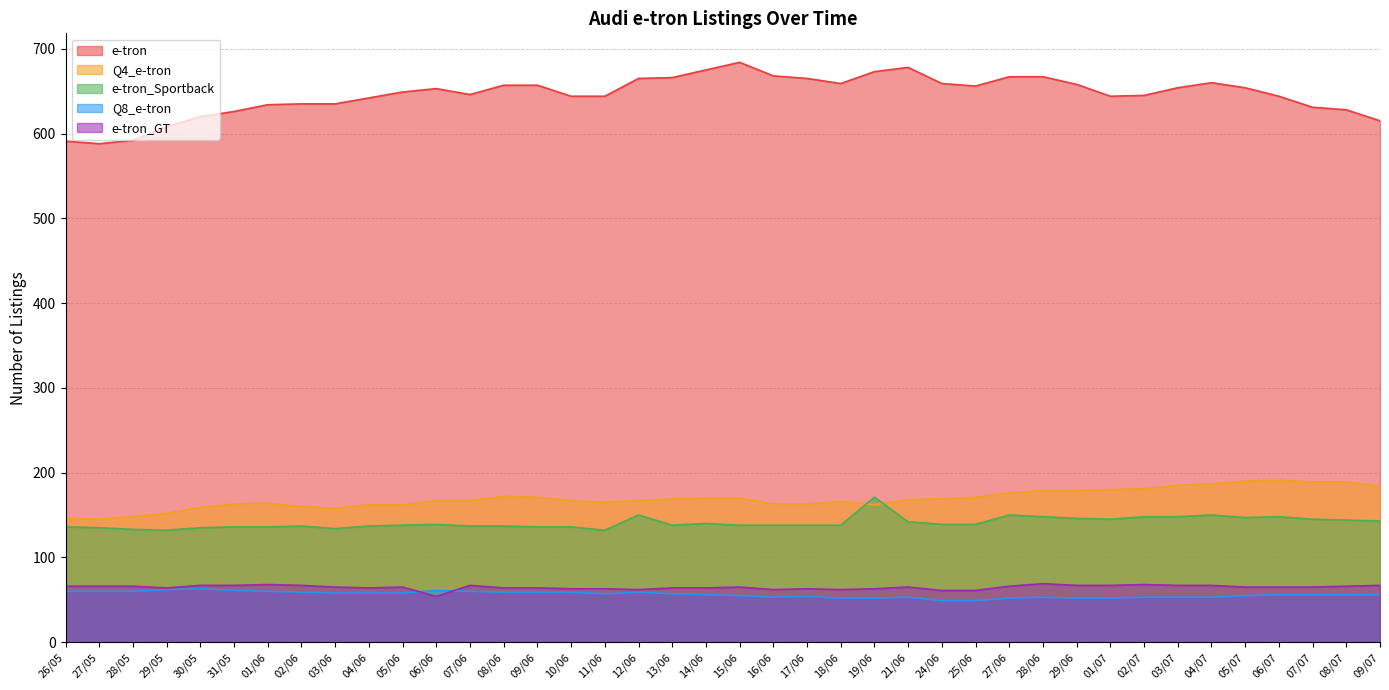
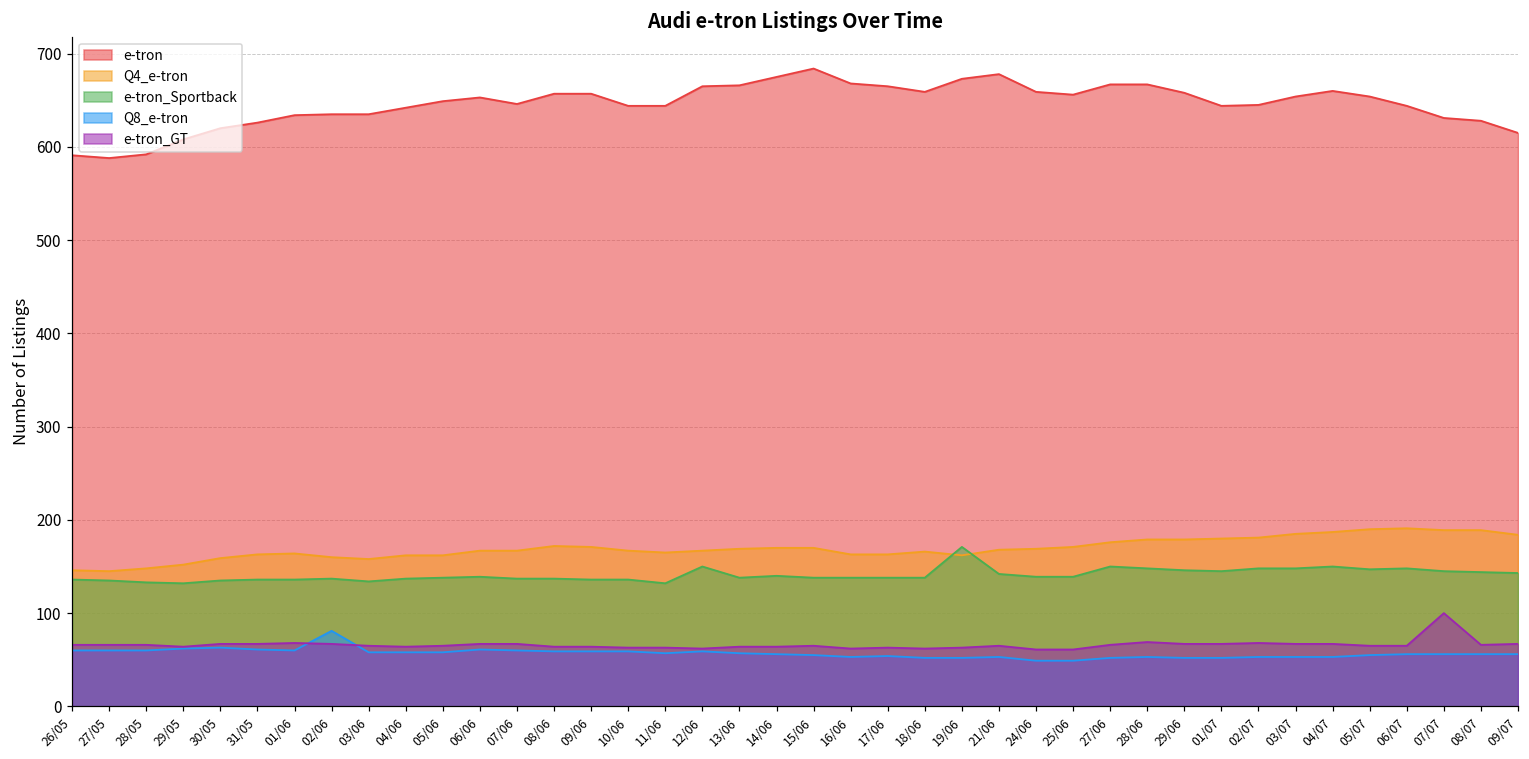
  {
    "e-tron": {
      "26/05": 590,
      "27/05": 590,
      "28/05": 590,
      "31/05": 630,
      "01/06": 630,
      "02/06": 640,
      "03/06": 640,
      "04/06": 640,
      "05/06": 650,
      "06/06": 650,
      "07/06": 650,
      "08/06": 660,
      "09/06": 660,
      "10/06": 640,
      "11/06": 640,
      "12/06": 670,
      "13/06": 670,
      "14/06": 680,
      "15/06": 680,
      "16/06": 670,
      "17/06": 670,
      "18/06": 660,
      "19/06": 670,
      "21/06": 680,
      "24/06": 660,
      "25/06": 660,
      "27/06": 670,
      "28/06": 670,
      "29/06": 660,
      "01/07": 640,
      "02/07": 650,
      "03/07": 650,
      "04/07": 660,
      "05/07": 650,
      "06/07": 640,
      "07/07": 630,
      "08/07": 630,
      "09/07": 620
    },
    "Q4_e-tron": {
      "26/05": 150,
      "27/05": 150,
      "28/05": 150,
      "29/05": 150,
      "30/05": 160,
      "31/05": 160,
      "01/06": 160,
      "02/06": 160,
      "03/06": 160,
      "04/06": 160,
      "05/06": 160,
      "06/06": 170,
      "07/06": 170,
      "08/06": 170,
      "09/06": 170,
      "10/06": 170,
      "11/06": 170,
      "12/06": 170,
      "13/06": 170,
      "14/06": 170,
      "15/06": 170,
      "16/06": 160,
      "17/06": 160,
      "18/06": 170,
      "19/06": 160,
      "21/06": 170,
      "24/06": 170,
      "25/06": 170,
      "27/06": 180,
      "28/06": 180,
      "29/06": 180,
      "01/07": 180,
      "02/07": 180,
      "03/07": 190,
      "04/07": 190,
      "05/07": 190,
      "06/07": 190,
      "07/07": 190,
      "08/07": 190,
      "09/07": 180
    },
    "e-tron_Sportback": {
      "26/05": 140,
      "27/05": 140,
      "28/05": 130,
      "29/05": 130,
      "30/05": 140,
      "31/05": 140,
      "01/06": 140,
      "02/06": 140,
      "03/06": 130,
      "04/06": 140,
      "05/06": 140,
      "06/06": 140,
      "07/06": 140,
      "08/06": 140,
      "09/06": 140,
      "10/06": 140,
      "11/06": 130,
      "12/06": 150,
      "13/06": 140,
      "14/06": 140,
      "15/06": 140,
      "16/06": 140,
      "17/06": 140,
      "18/06": 140,
      "19/06": 170,
      "21/06": 140,
      "24/06": 140,
      "25/06": 140,
      "27/06": 150,
      "28/06": 150,
      "29/06": 150,
      "01/07": 150,
      "02/07": 150,
      "03/07": 150,
      "04/07": 150,
      "05/07": 150,
      "06/07": 150,
      "07/07": 150,
      "08/07": 140,
      "09/07": 140
    },
    "Q8_e-tron": {
      "26/05": 60,
      "27/05": 60,
      "28/05": 60,
      "30/05": 60,
      "31/05": 60,
      "01/06": 60,
-     "02/06": 60,
+     "02/06": 80,
      "03/06": 60,
      "04/06": 60,
      "05/06": 60,
      "06/06": 60,
      "07/06": 60,
      "08/06": 60,
      "09/06": 60,
      "10/06": 60,
      "11/06": 60,
      "12/06": 60,
      "13/06": 60,
      "14/06": 60,
      "15/06": 60,
      "16/06": 50,
      "17/06": 50,
      "18/06": 50,
      "19/06": 50,
      "21/06": 50,
      "24/06": 50,
      "25/06": 50,
      "27/06": 50,
      "28/06": 50,
      "29/06": 50,
      "01/07": 50,
      "02/07": 50,
      "03/07": 50,
      "04/07": 50,
      "05/07": 60,
      "06/07": 60,
      "07/07": 60,
      "08/07": 60,
      "09/07": 60
    },
    "e-tron_GT": {
      "26/05": 70,
      "27/05": 70,
      "28/05": 70,
      "30/05": 70,
      "31/05": 70,
      "01/06": 70,
      "02/06": 70,
      "03/06": 70,
      "04/06": 60,
      "05/06": 70,
-     "06/06": 50,
+     "06/06": 70,
      "07/06": 70,
      "08/06": 60,
      "09/06": 60,
      "10/06": 60,
      "11/06": 60,
      "12/06": 60,
      "13/06": 60,
      "14/06": 60,
      "15/06": 70,
      "16/06": 60,
      "17/06": 60,
      "18/06": 60,
      "19/06": 60,
      "21/06": 70,
      "24/06": 60,
      "25/06": 60,
      "27/06": 70,
      "28/06": 70,
      "29/06": 70,
      "01/07": 70,
      "02/07": 70,
      "03/07": 70,
      "04/07": 70,
      "05/07": 70,
      "06/07": 70,
-     "07/07": 70,
+     "07/07": 100,
      "08/07": 70,
      "09/07": 70
    }
  }
